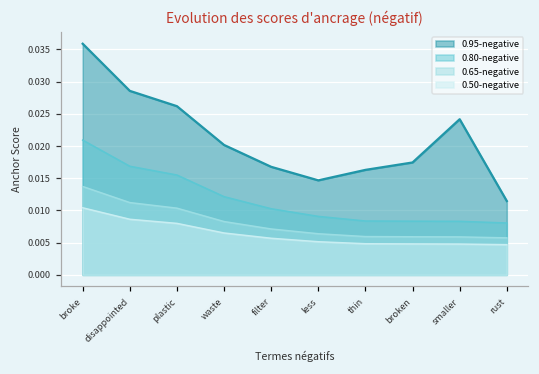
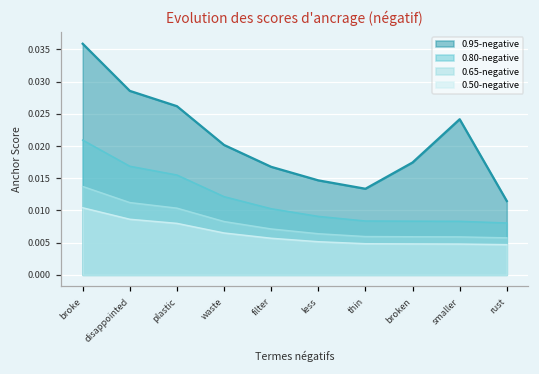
  {
    "0.95-negative": {
      "broke": 0.036,
      "disappointed": 0.029,
      "plastic": 0.026,
      "waste": 0.020,
      "filter": 0.017,
      "less": 0.015,
-     "thin": 0.016,
+     "thin": 0.013,
      "broken": 0.017,
      "smaller": 0.024,
      "rust": 0.011
    }
  }
